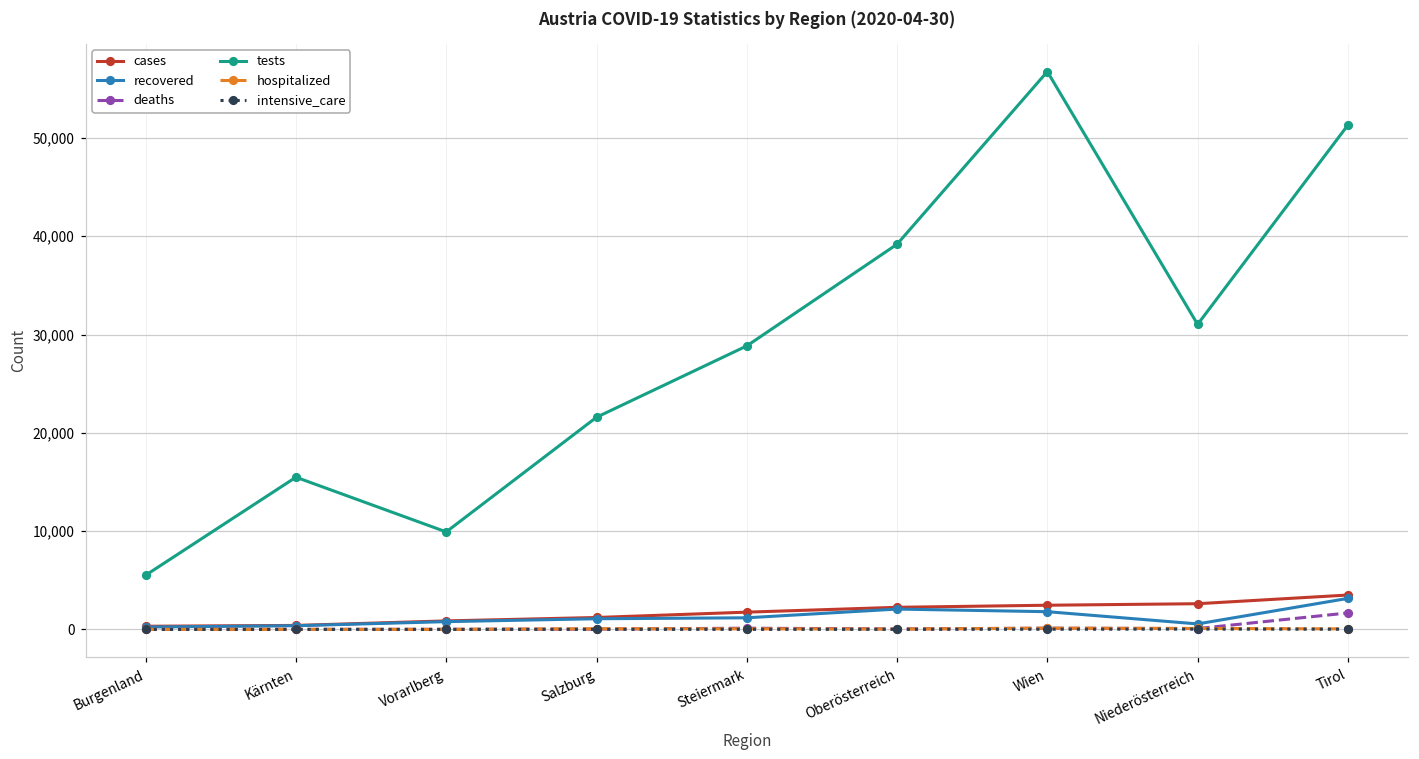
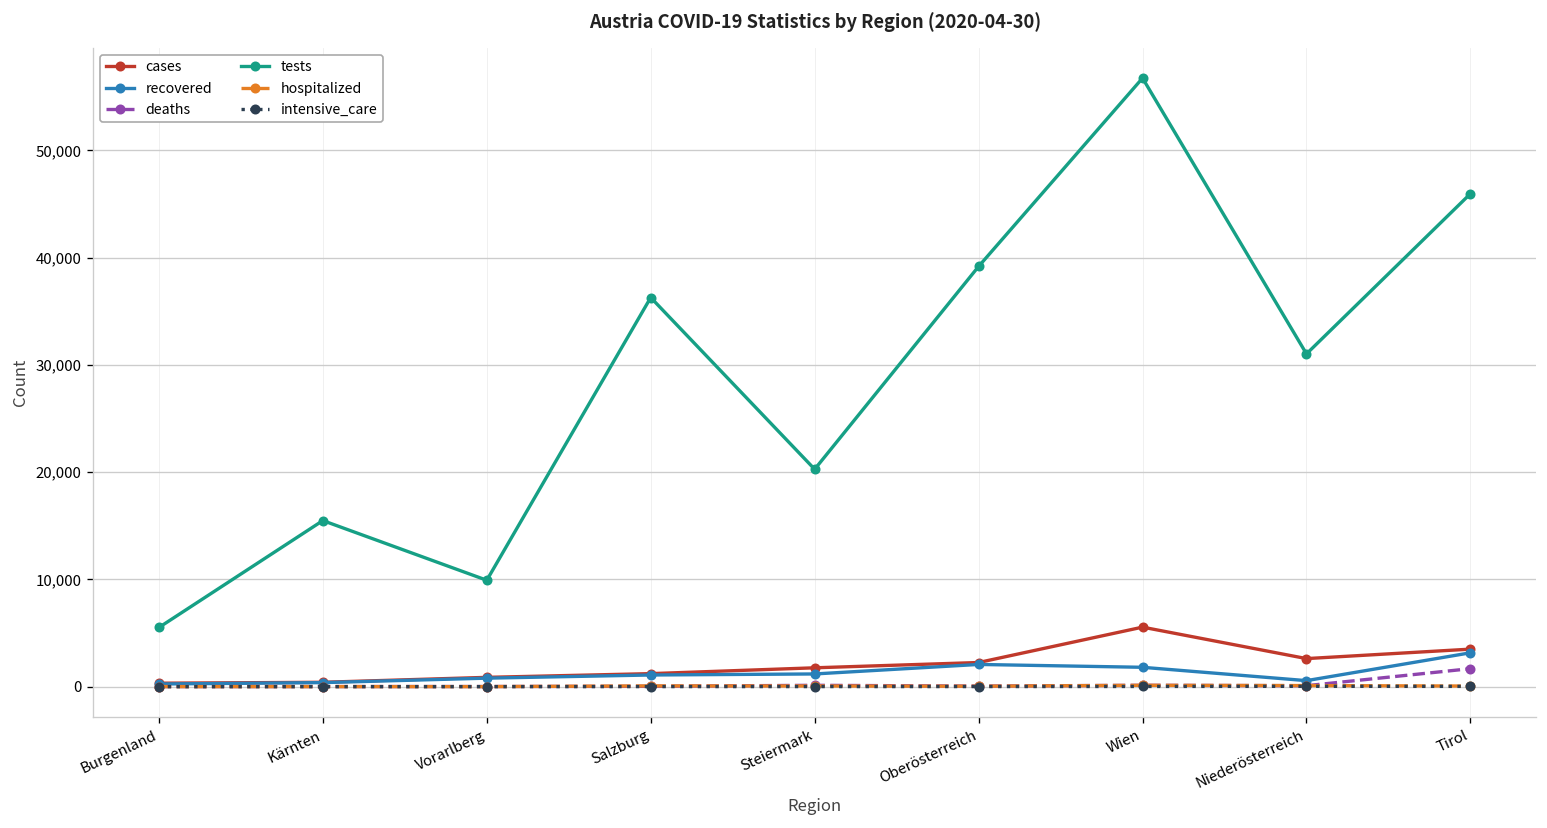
  {
    "cases": {
      "Steiermark": "2,000",
-     "Wien": "2,000",
+     "Wien": "6,000",
      "Niederösterreich": "3,000",
      "Tirol": "4,000"
    },
    "recovered": {
      "Steiermark": "1,000",
      "Wien": "2,000",
      "Niederösterreich": "1,000",
      "Tirol": "3,000"
    },
    "deaths": {
      "Tirol": "2,000"
    },
    "tests": {
      "Burgenland": "6,000",
      "Kärnten": "15,000",
      "Vorarlberg": "10,000",
-     "Salzburg": "22,000",
-     "Steiermark": "29,000",
+     "Salzburg": "36,000",
+     "Steiermark": "20,000",
      "Oberösterreich": "39,000",
      "Wien": "57,000",
      "Niederösterreich": "31,000",
-     "Tirol": "51,000"
+     "Tirol": "46,000"
    }
  }
